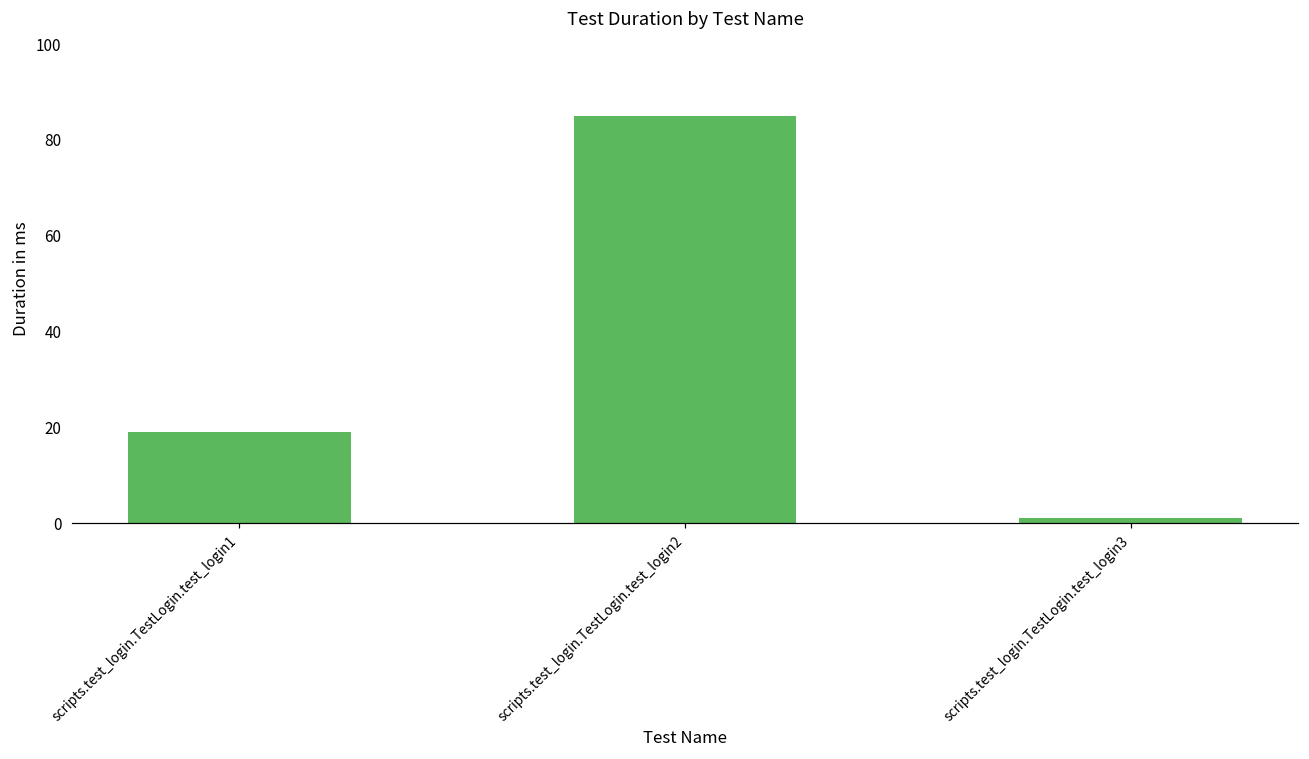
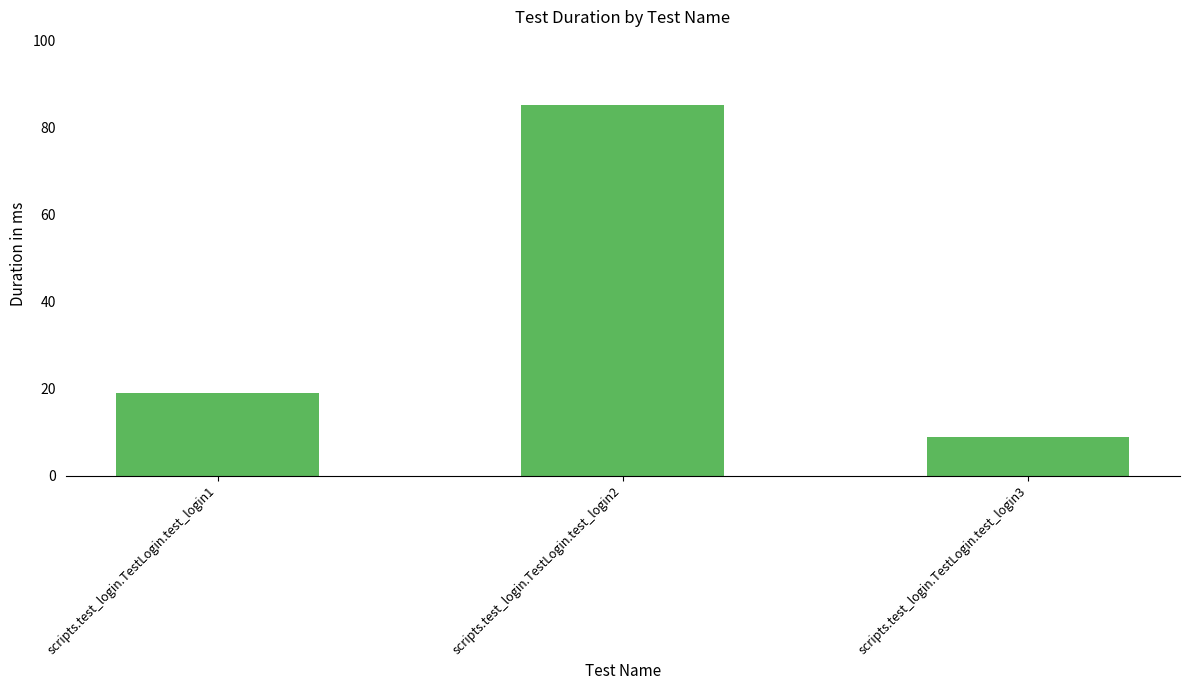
  {
    "scripts.test_login.TestLogin.test_login1": 19,
    "scripts.test_login.TestLogin.test_login2": 85,
-   "scripts.test_login.TestLogin.test_login3": 1
+   "scripts.test_login.TestLogin.test_login3": 9
  }
